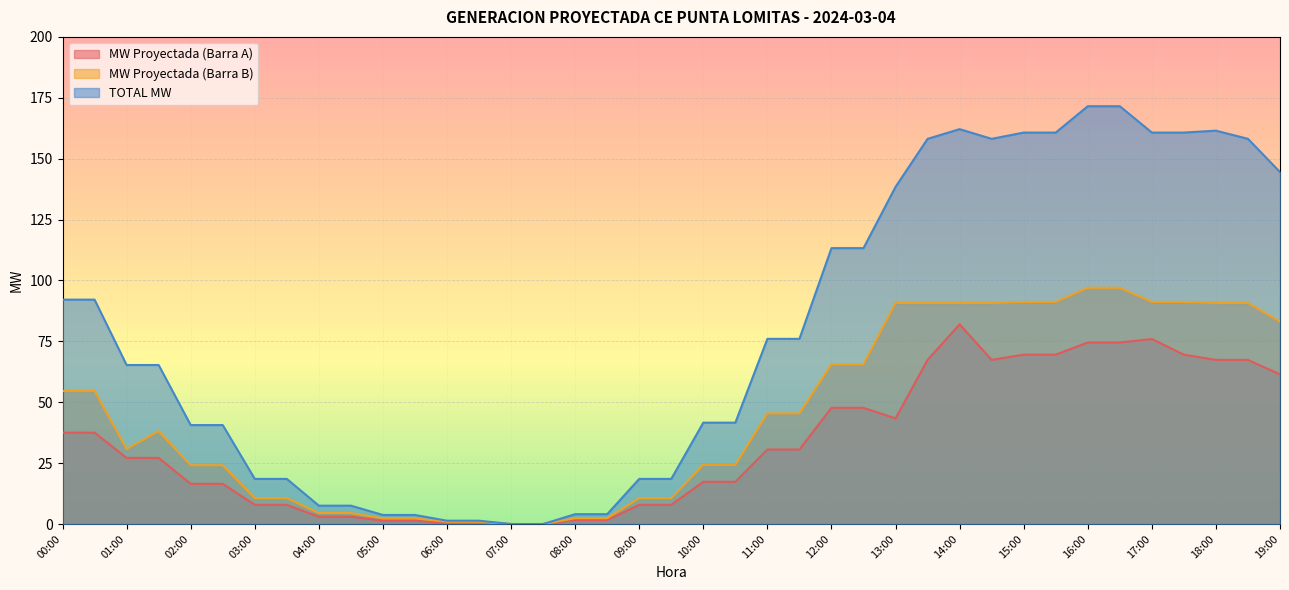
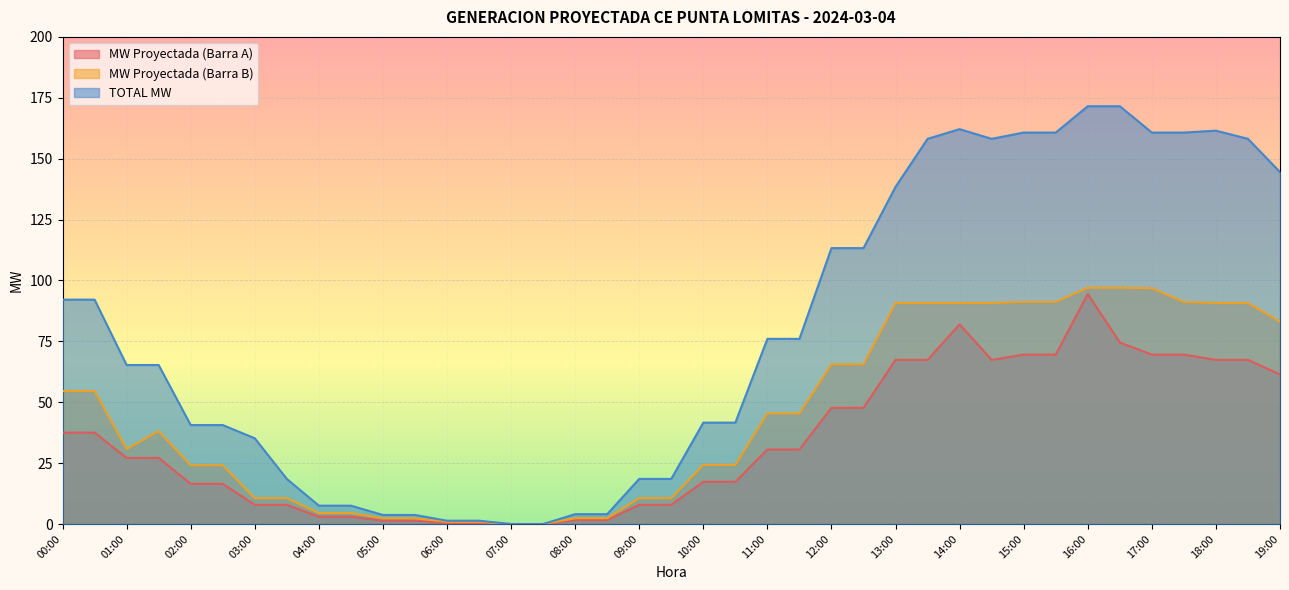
  {
    "MW Proyectada (Barra A)": {
      "00:00": 38,
      "01:00": 27,
      "02:00": 17,
      "03:00": 8,
      "04:00": 3,
      "09:00": 8,
      "10:00": 17,
      "11:00": 31,
      "12:00": 48,
-     "13:00": 43,
+     "13:00": 67,
      "14:00": 82,
      "15:00": 70,
-     "16:00": 75,
-     "17:00": 76,
+     "16:00": 94,
+     "17:00": 70,
      "18:00": 67,
      "19:00": 61
    },
    "MW Proyectada (Barra B)": {
      "00:00": 55,
      "01:00": 31,
      "02:00": 24,
      "03:00": 11,
      "04:00": 5,
      "09:00": 11,
      "10:00": 24,
      "11:00": 45,
      "12:00": 66,
      "13:00": 91,
      "14:00": 91,
      "15:00": 91,
      "16:00": 97,
-     "17:00": 91,
+     "17:00": 97,
      "18:00": 91,
      "19:00": 83
    },
    "TOTAL MW": {
      "00:00": 92,
      "01:00": 65,
      "02:00": 41,
-     "03:00": 19,
+     "03:00": 35,
      "04:00": 8,
      "05:00": 4,
      "08:00": 4,
      "09:00": 19,
      "10:00": 42,
      "11:00": 76,
      "12:00": 113,
      "13:00": 138,
      "14:00": 162,
      "15:00": 161,
      "16:00": 172,
      "17:00": 161,
      "18:00": 162,
      "19:00": 145
    }
  }
